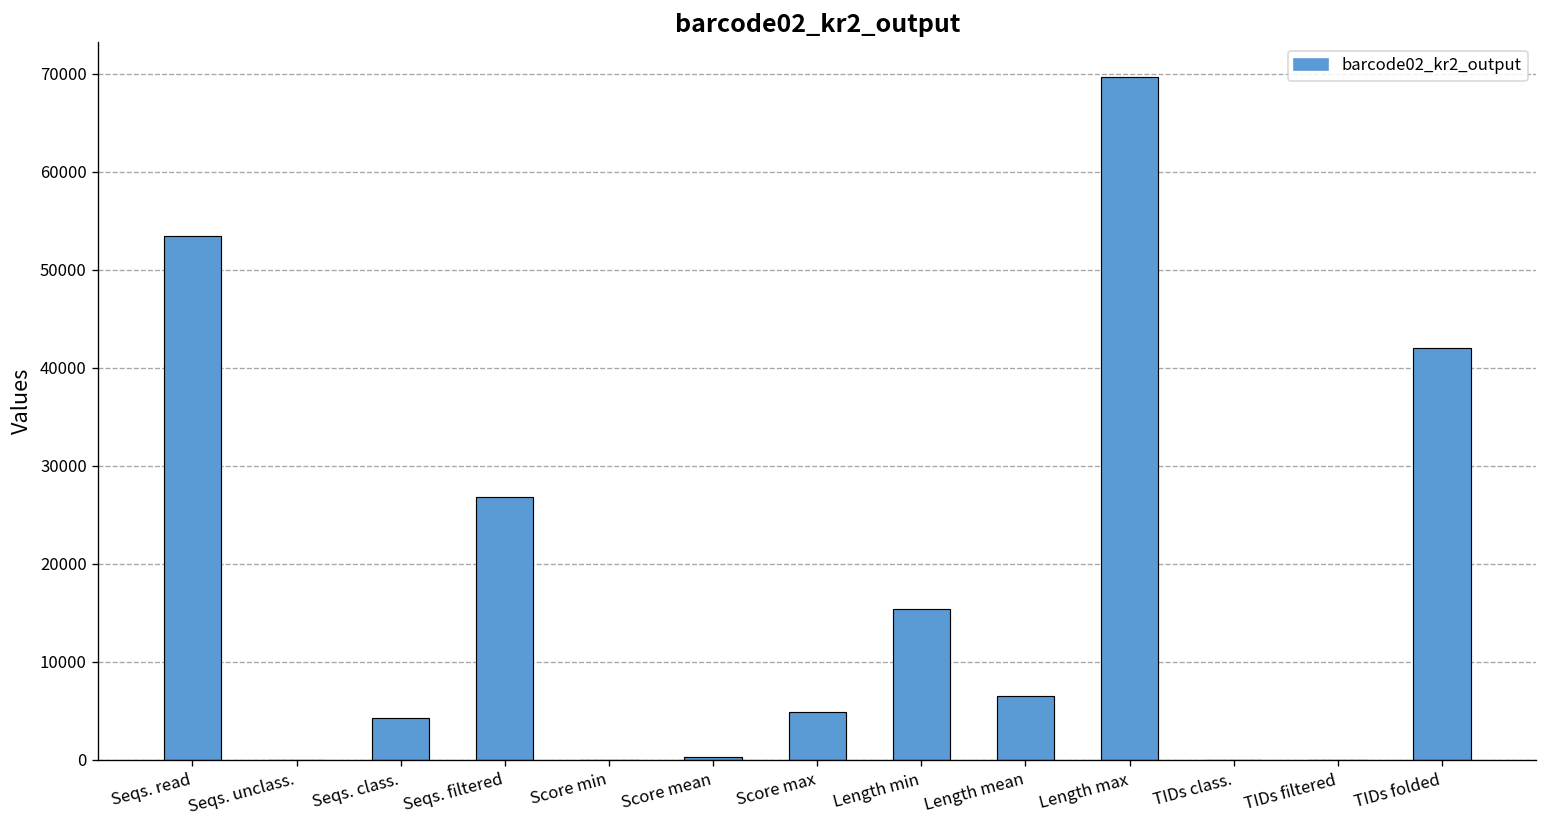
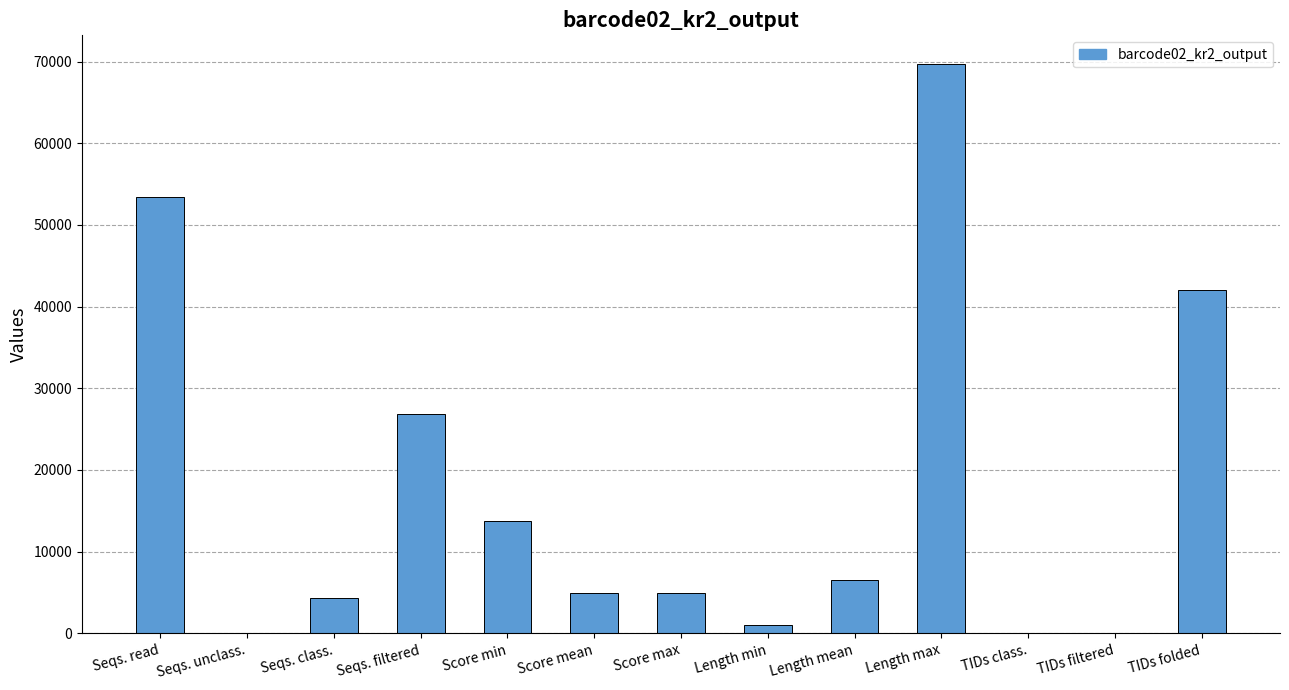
  {
    "Seqs. read": 53000,
    "Seqs. class.": 4000,
    "Seqs. filtered": 27000,
-   "Score min": 0,
-   "Score mean": 0,
+   "Score min": 14000,
+   "Score mean": 5000,
    "Score max": 5000,
-   "Length min": 15000,
+   "Length min": 1000,
    "Length mean": 7000,
    "Length max": 70000,
    "TIDs folded": 42000
  }
